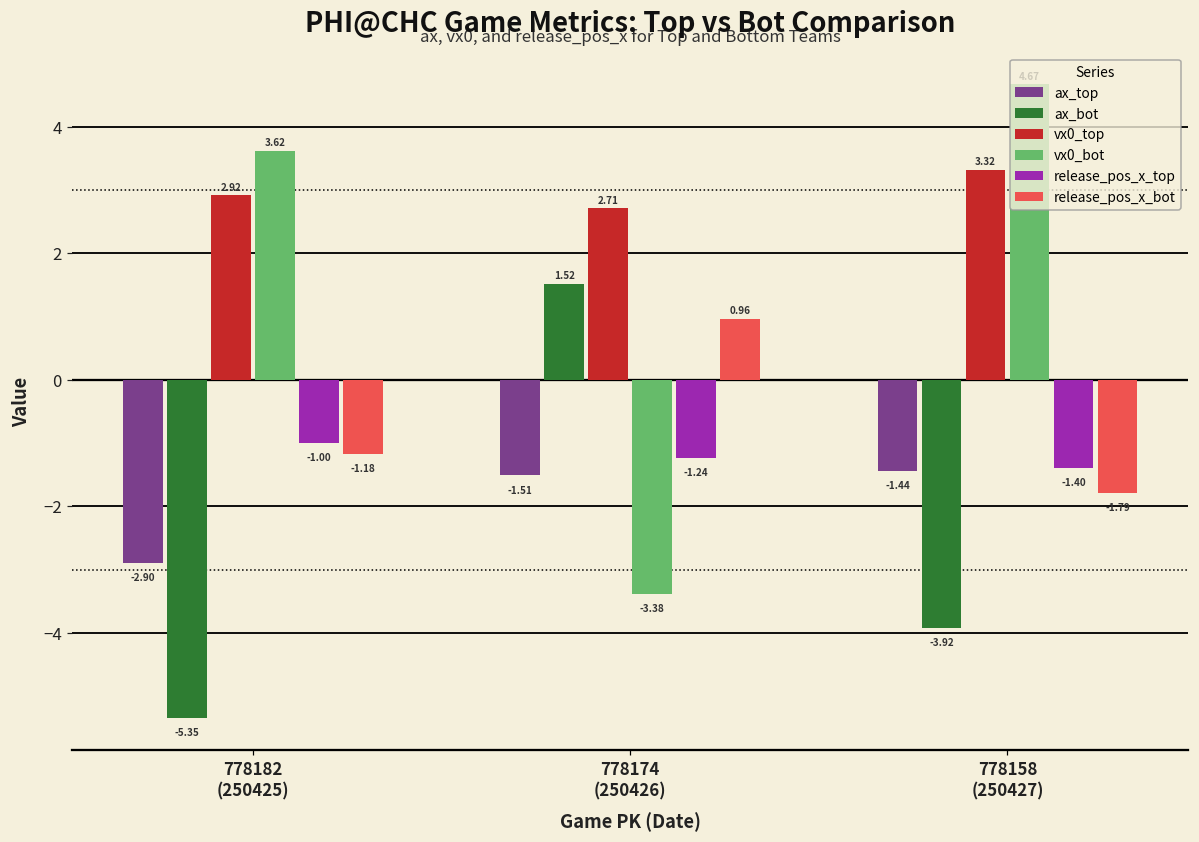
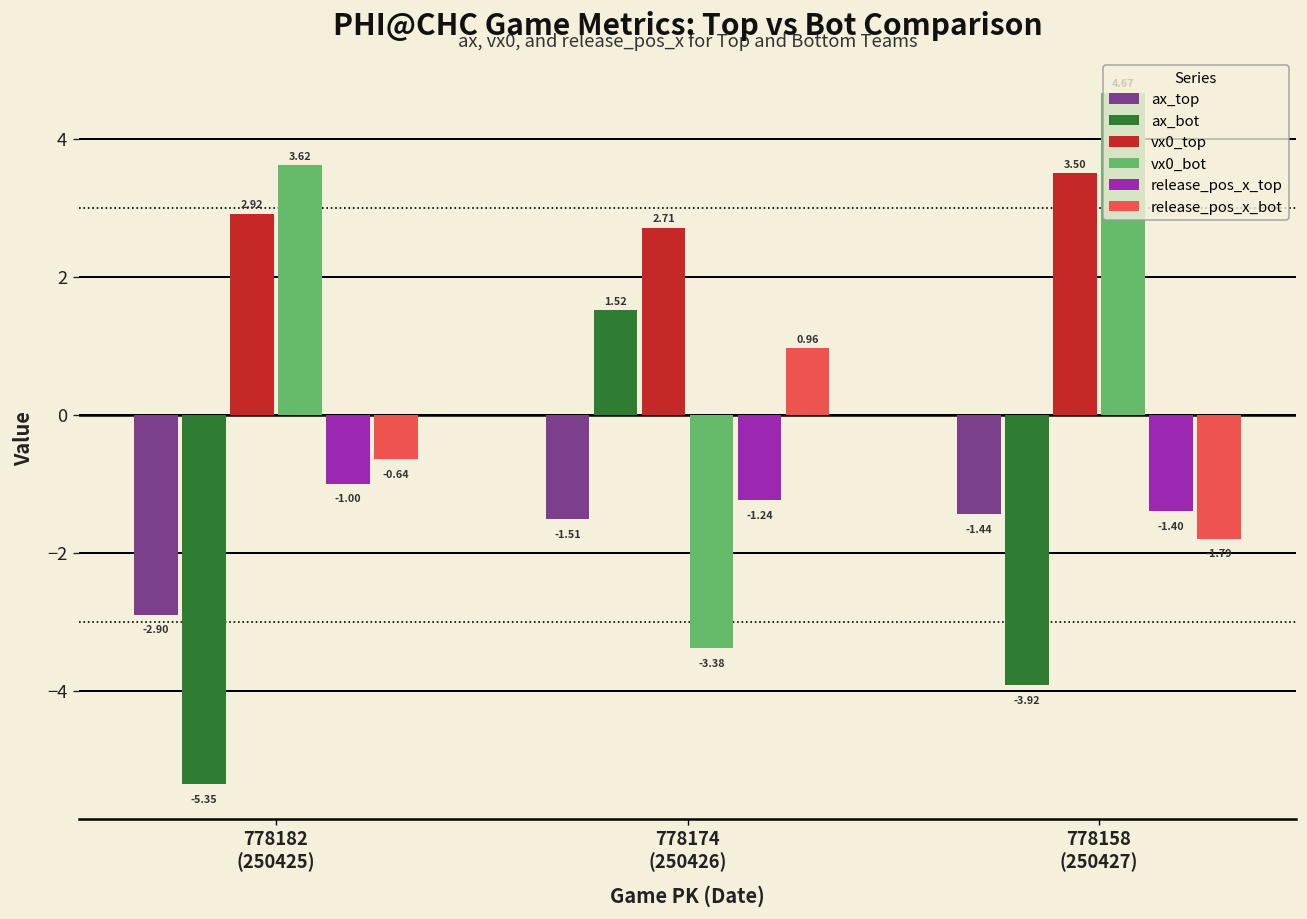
  {
    "ax_bot": {
      "778182 (250425)": -5.35,
      "778174 (250426)": 1.52,
      "778158 (250427)": -3.92
    },
    "vx0_top": {
      "778182 (250425)": 2.92,
      "778174 (250426)": 2.71,
-     "778158 (250427)": 3.32
+     "778158 (250427)": 3.50
    },
    "vx0_bot": {
      "778182 (250425)": 3.62,
      "778174 (250426)": -3.38
    },
    "release_pos_x_bot": {
-     "778182 (250425)": -1.18,
+     "778182 (250425)": -0.64,
      "778174 (250426)": 0.96,
      "778158 (250427)": -1.79
    }
  }
